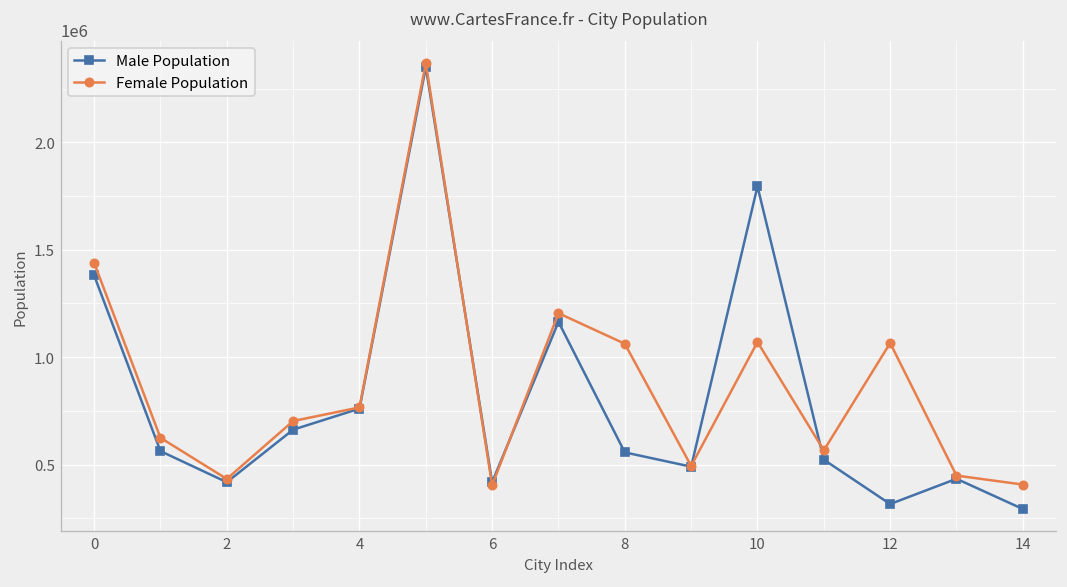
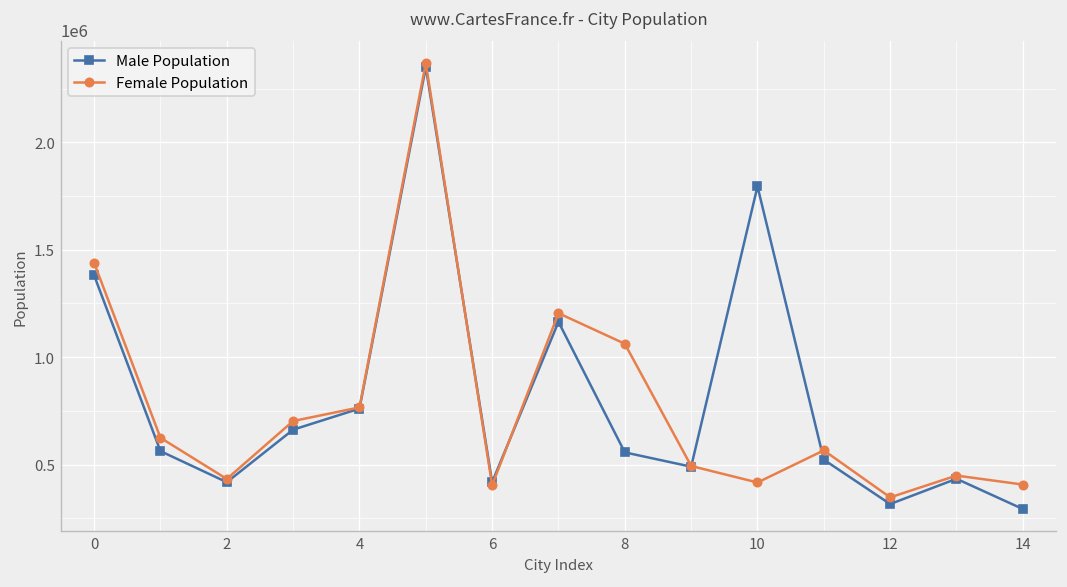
  {
    "Male Population": {
      "0": 1380000,
      "2": 420000,
      "8": 560000,
      "10": 1790000,
      "12": 320000,
      "14": 290000
    },
    "Female Population": {
      "0": 1440000,
      "2": 430000,
      "8": 1060000,
-     "10": 1070000,
-     "12": 1070000,
+     "10": 420000,
+     "12": 350000,
      "14": 410000
    }
  }
